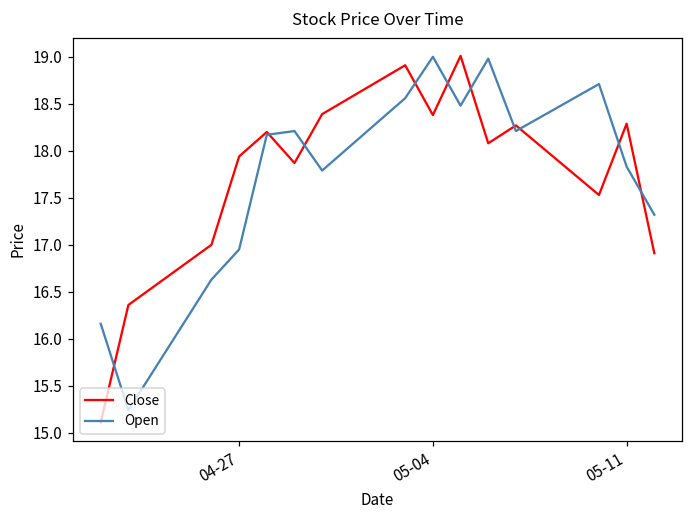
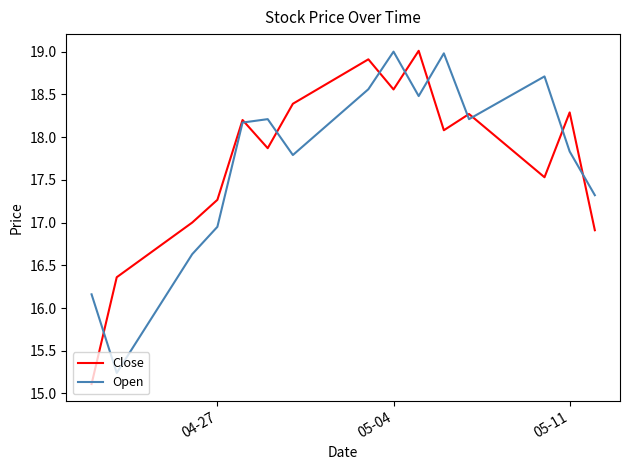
  {
    "Close": {
-     "04-27": 17.9,
-     "05-04": 18.4,
+     "04-27": 17.3,
+     "05-04": 18.6,
      "05-11": 18.3
    },
    "Open": {
      "04-27": 17.0,
      "05-04": 19.0,
      "05-11": 17.8
    }
  }
